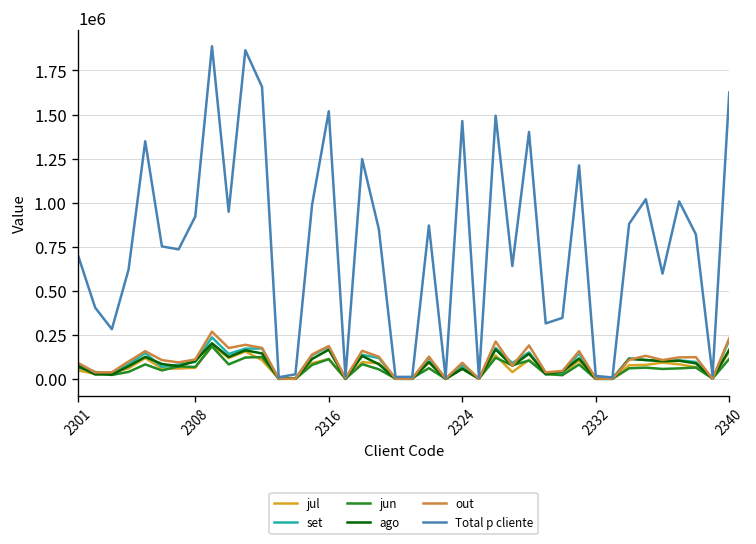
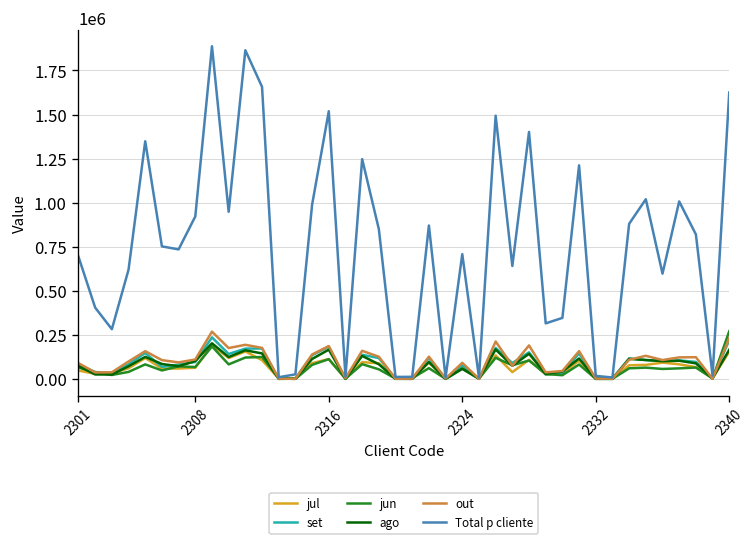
  {
    "jun": {
-     "2340": 110000
+     "2340": 270000
    },
    "Total p cliente": {
      "2301": 690000,
      "2308": 920000,
      "2316": 1520000,
-     "2324": 1460000,
+     "2324": 710000,
      "2340": 1620000
    }
  }
